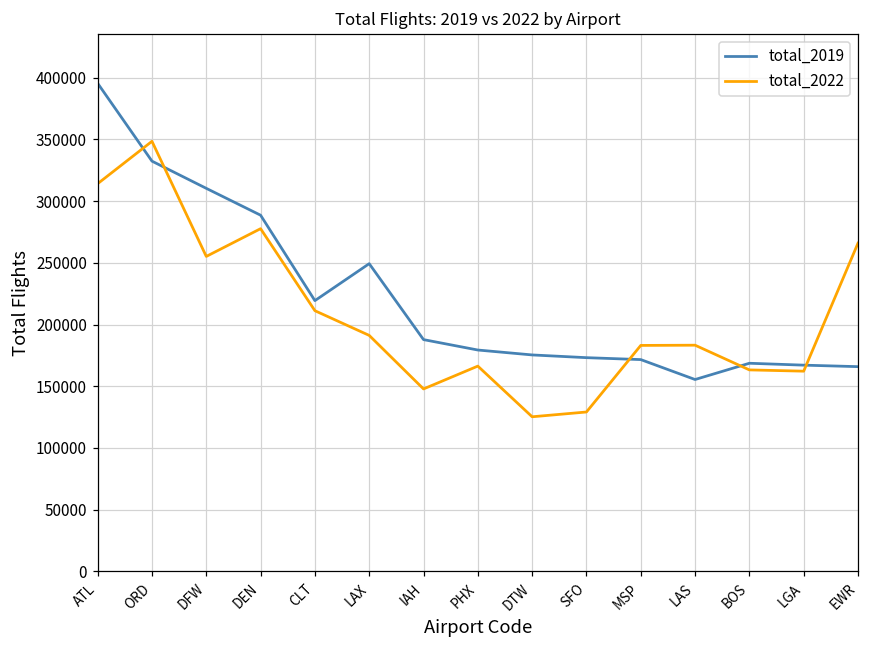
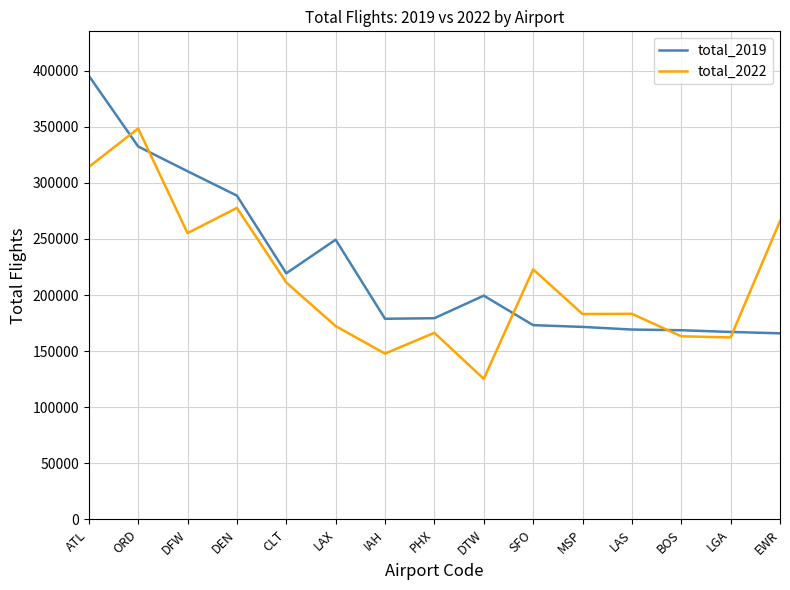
  {
    "total_2019": {
      "ATL": 396000,
      "ORD": 332000,
      "DFW": 310000,
      "DEN": 289000,
      "CLT": 219000,
      "LAX": 249000,
-     "IAH": 188000,
+     "IAH": 179000,
      "PHX": 179000,
-     "DTW": 175000,
+     "DTW": 199000,
      "SFO": 173000,
      "MSP": 172000,
-     "LAS": 155000,
+     "LAS": 169000,
      "BOS": 169000,
      "LGA": 167000,
      "EWR": 166000
    },
    "total_2022": {
      "ATL": 314000,
      "ORD": 349000,
      "DFW": 255000,
      "DEN": 278000,
      "CLT": 211000,
-     "LAX": 191000,
+     "LAX": 172000,
      "IAH": 148000,
      "PHX": 166000,
      "DTW": 125000,
-     "SFO": 129000,
+     "SFO": 223000,
      "MSP": 183000,
      "LAS": 183000,
      "BOS": 163000,
      "LGA": 162000,
      "EWR": 266000
    }
  }
